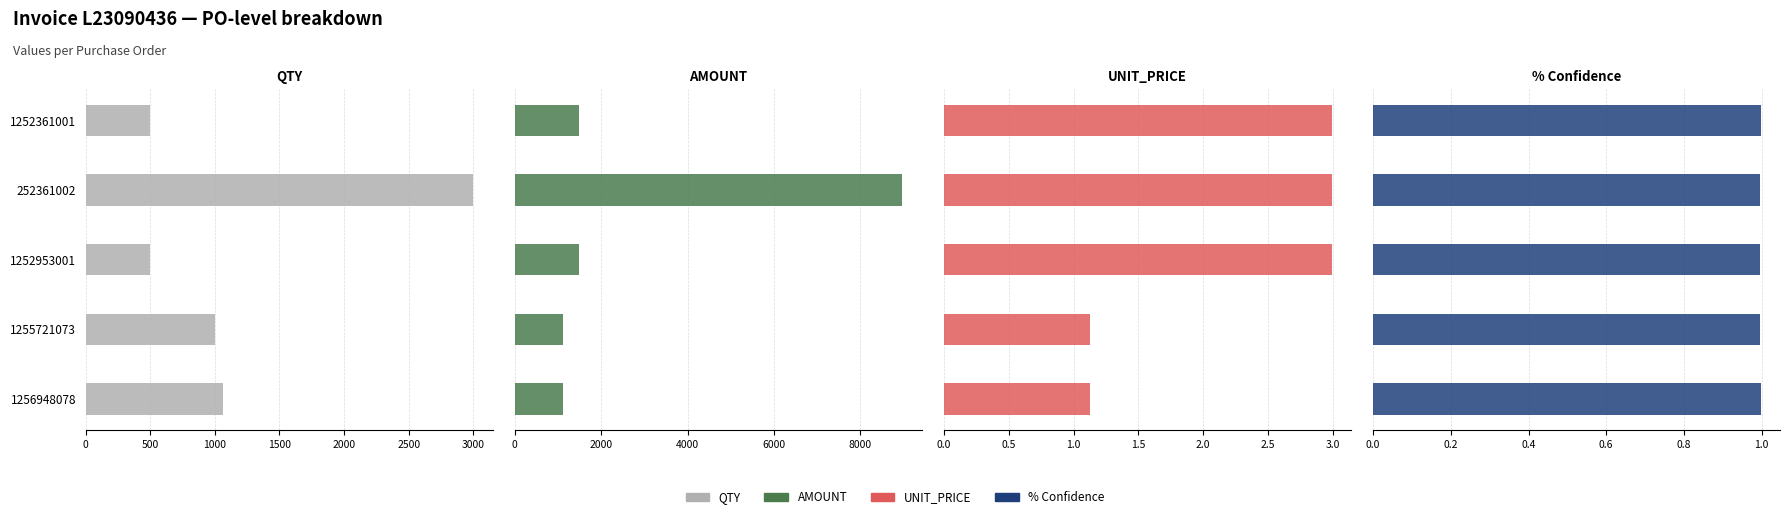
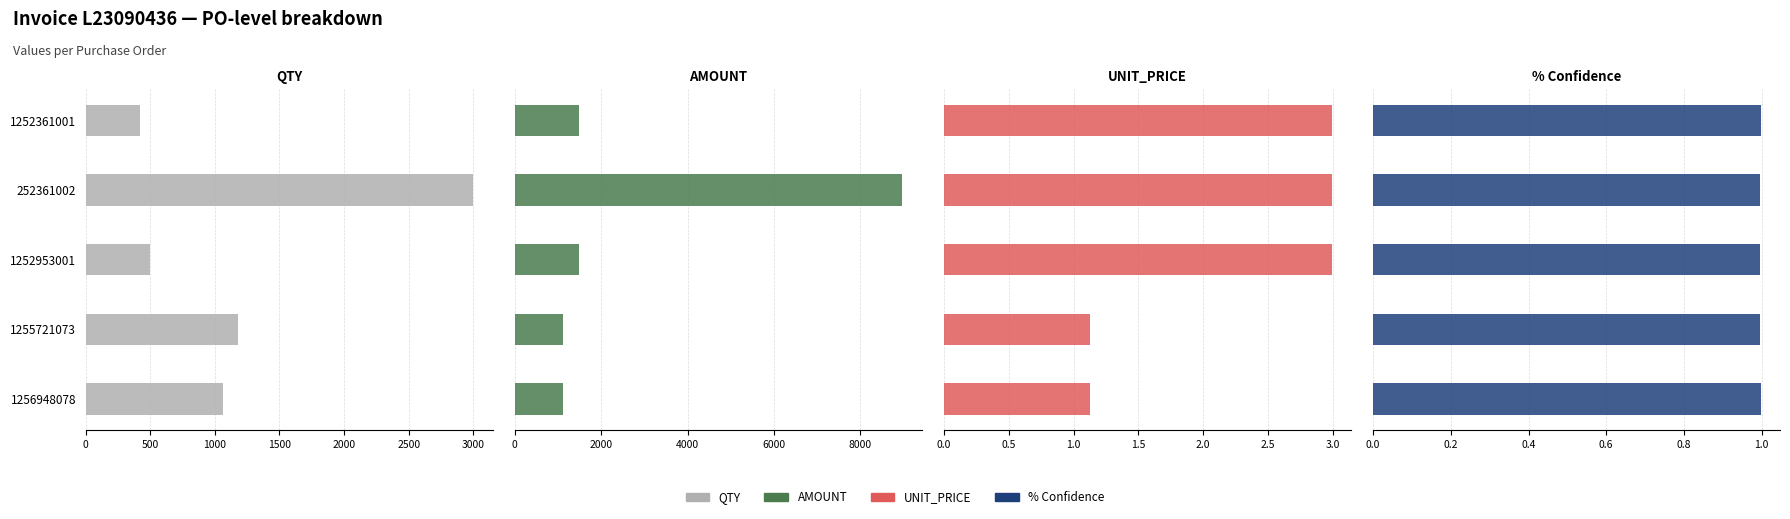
  {
    "QTY": {
-     "1252361001": 500,
+     "1252361001": 420,
      "252361002": 3000,
      "1252953001": 500,
-     "1255721073": 1000,
+     "1255721073": 1180,
      "1256948078": 1070
    }
  }
